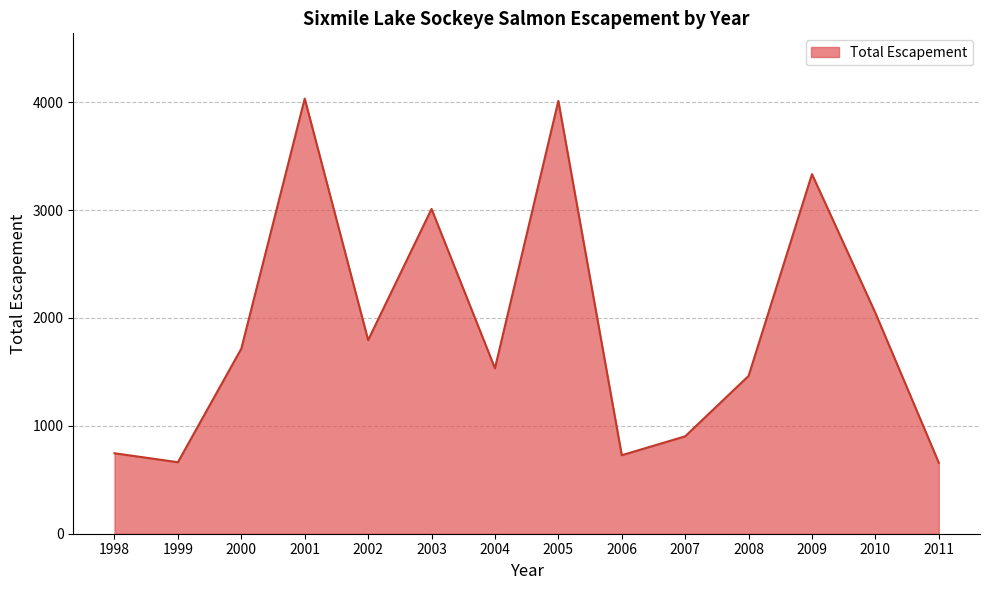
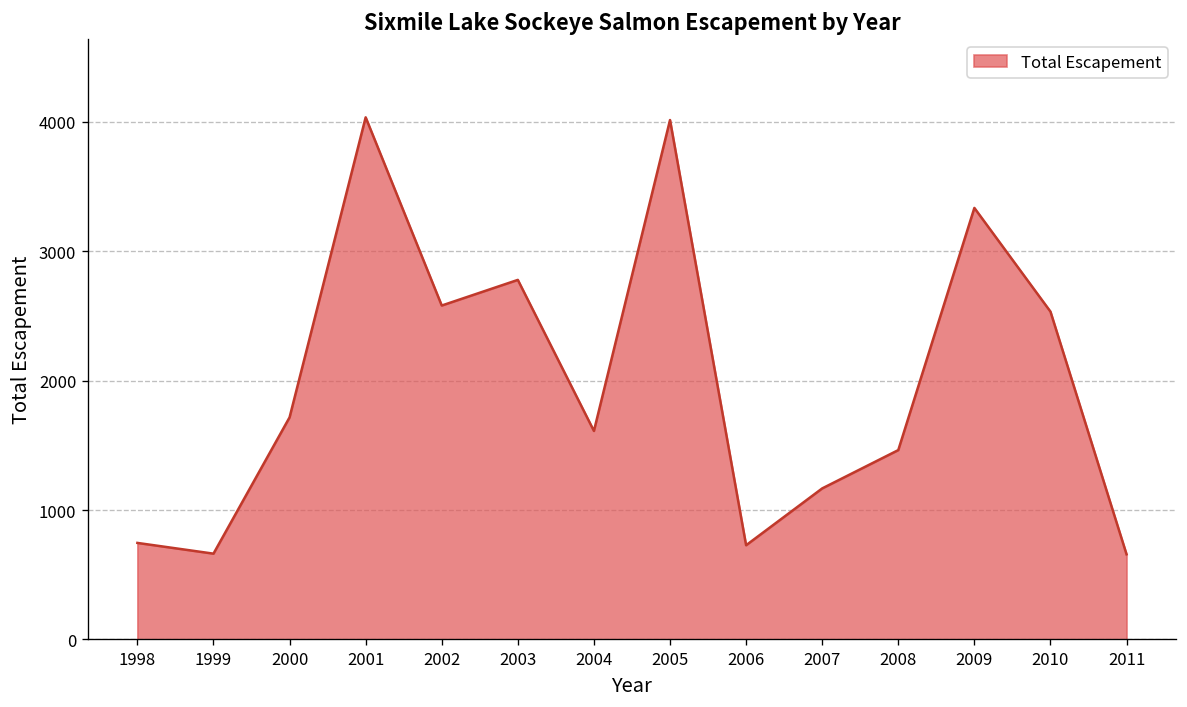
  {
    "1998": 750,
    "1999": 660,
    "2000": 1720,
    "2001": 4030,
-   "2002": 1800,
-   "2003": 3010,
-   "2004": 1530,
+   "2002": 2580,
+   "2003": 2780,
+   "2004": 1610,
    "2005": 4010,
    "2006": 730,
-   "2007": 900,
+   "2007": 1170,
    "2008": 1460,
    "2009": 3330,
-   "2010": 2050,
+   "2010": 2530,
    "2011": 660
  }
